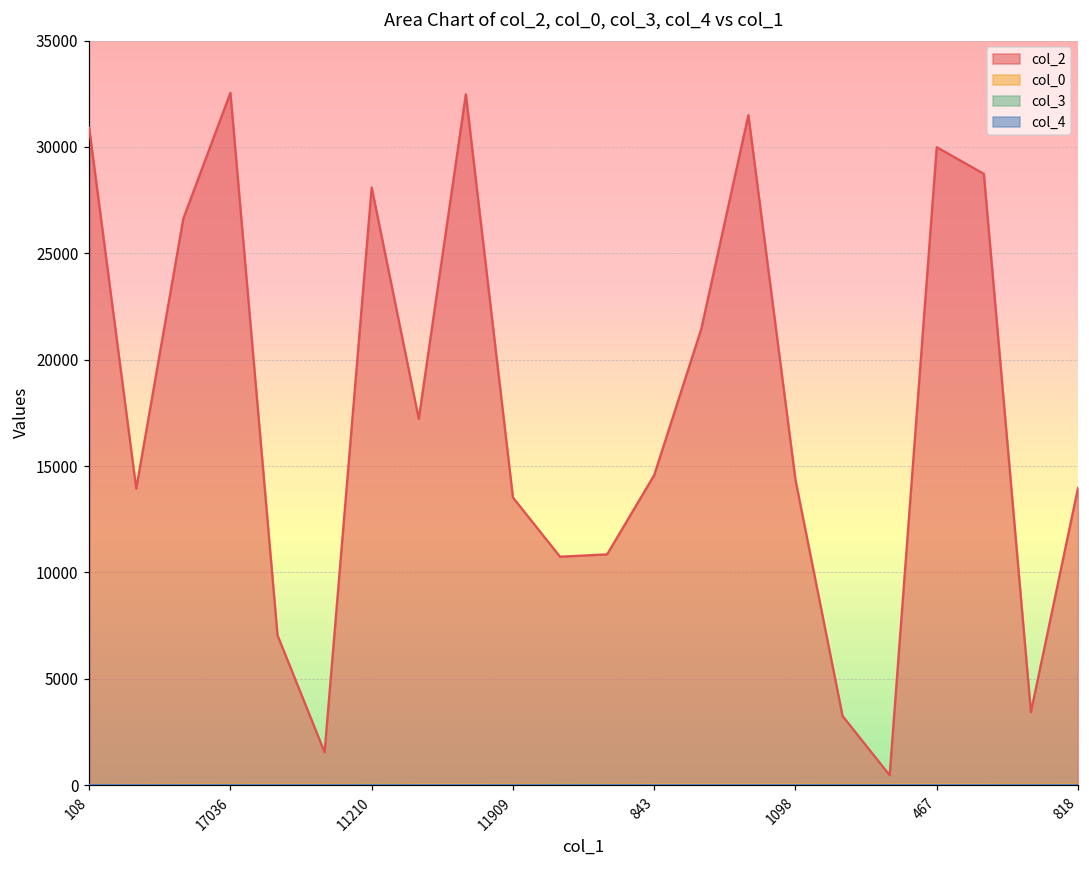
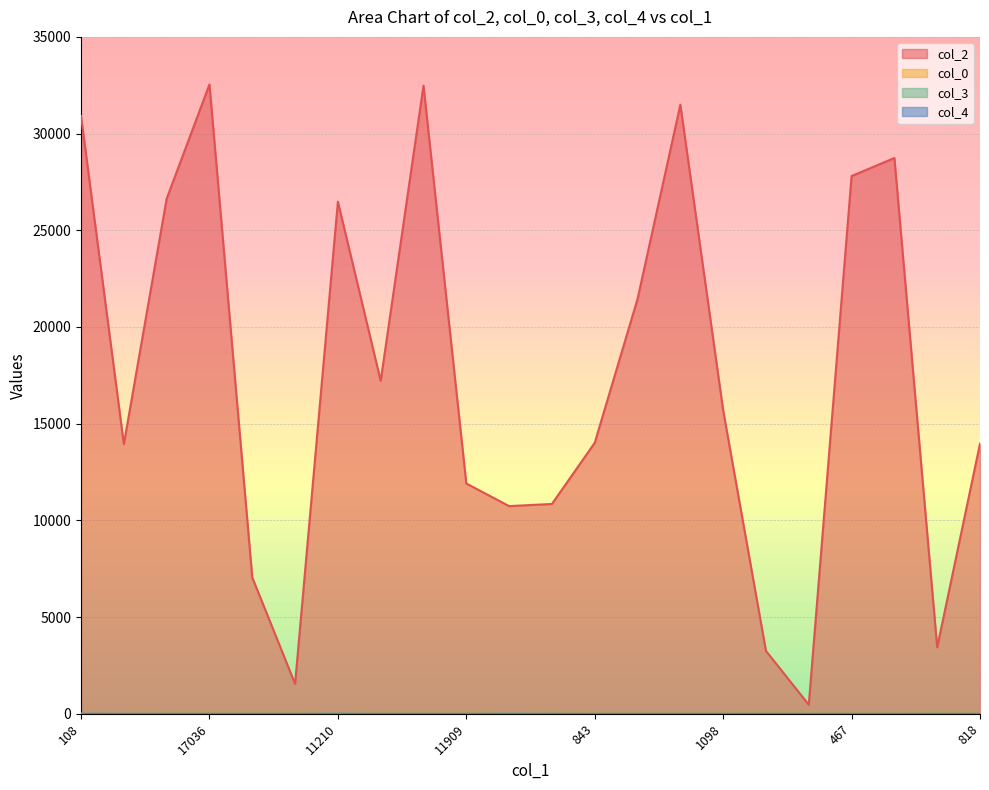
  {
    "col_2": {
      "108": 30900,
      "17036": 32500,
-     "11210": 28100,
-     "11909": 13500,
-     "843": 14600,
-     "1098": 14300,
-     "467": 30000,
+     "11210": 26500,
+     "11909": 11900,
+     "843": 14000,
+     "1098": 15700,
+     "467": 27800,
      "818": 14000
    }
  }
